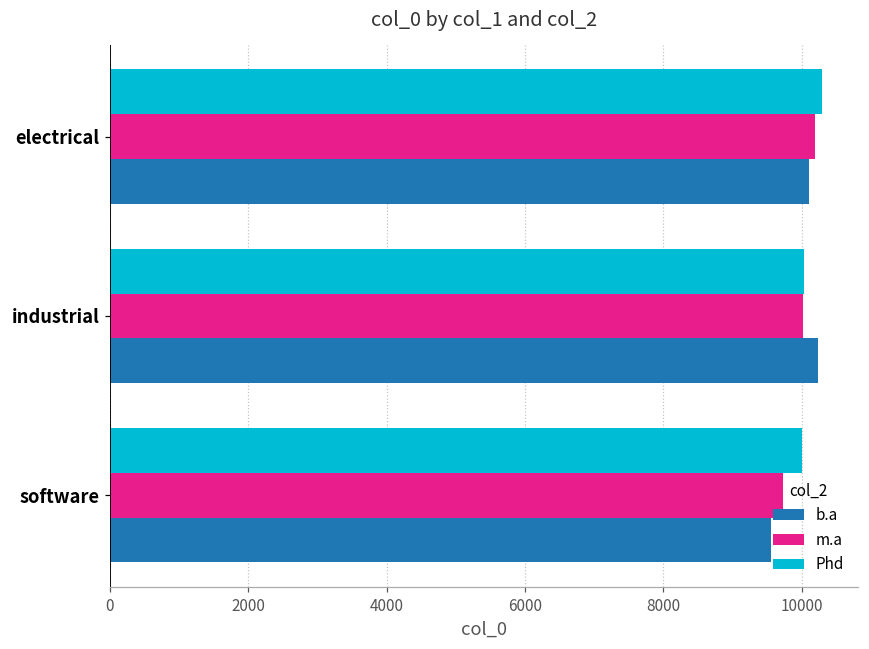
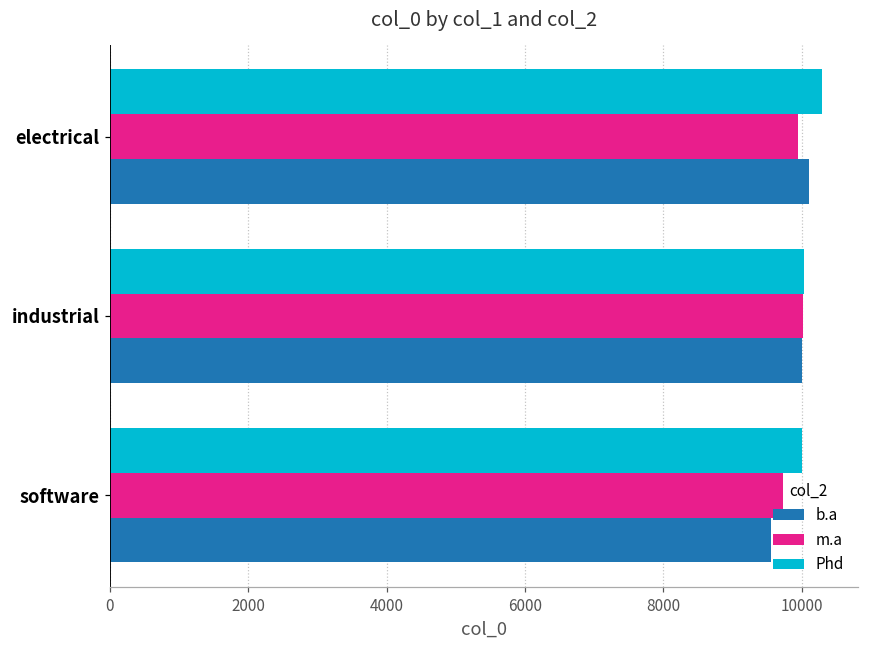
  {
    "b.a": {
      "electrical": 10100,
-     "industrial": 10200,
+     "industrial": 10000,
      "software": 9600
    },
    "m.a": {
-     "electrical": 10200,
+     "electrical": 10000,
      "industrial": 10000,
      "software": 9700
    },
    "Phd": {
      "electrical": 10300,
      "industrial": 10000,
      "software": 10000
    }
  }
